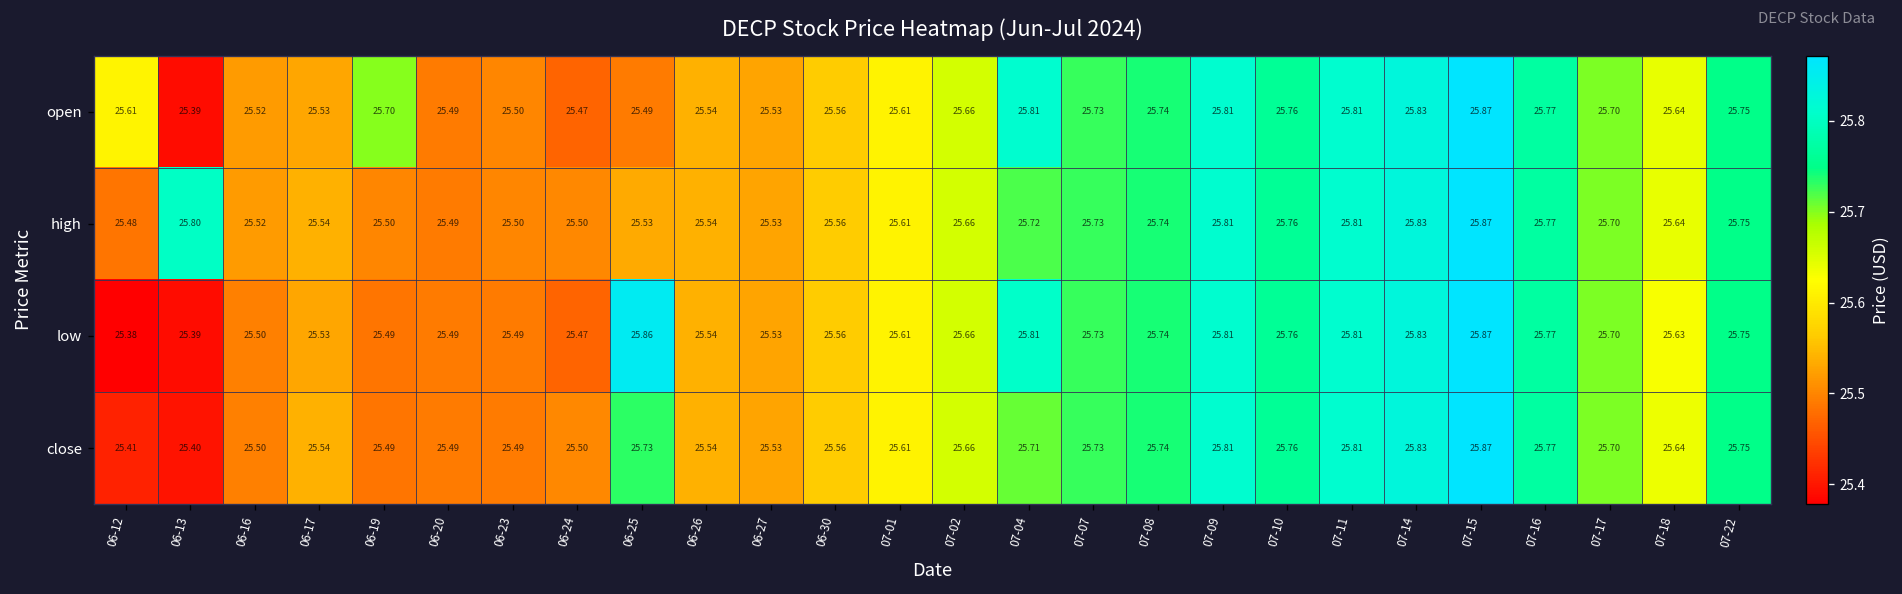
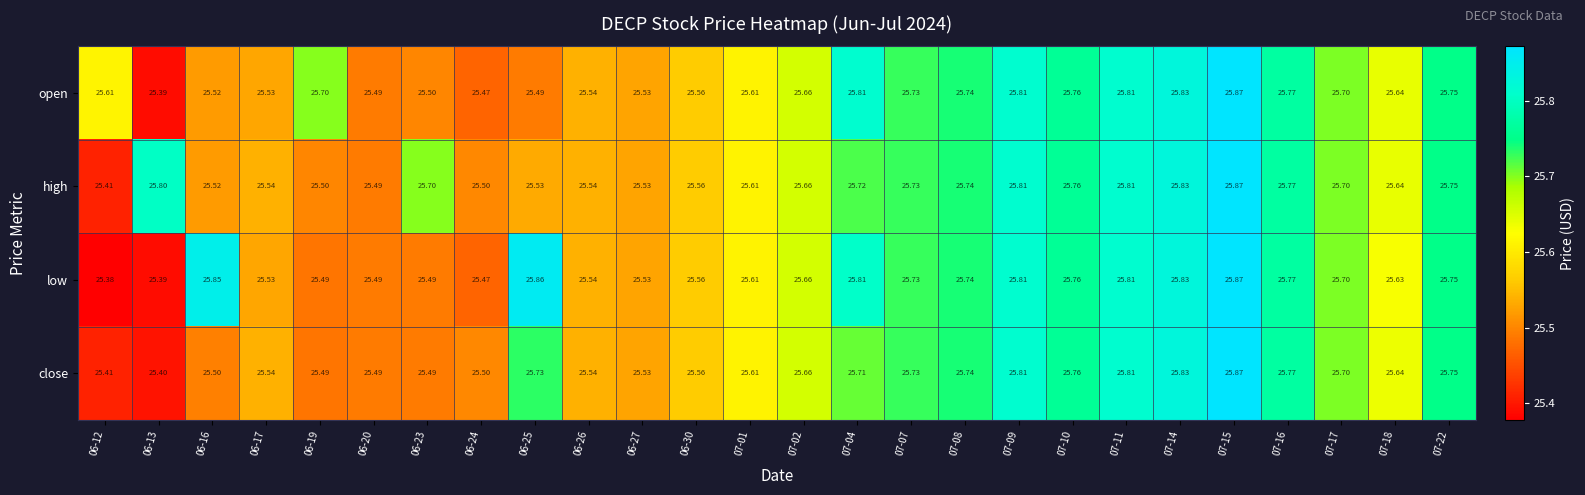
  {
    "open": {
      "06-12": 25.61,
      "06-13": 25.39,
      "06-16": 25.52,
      "06-17": 25.53,
      "06-19": 25.70,
      "06-20": 25.49,
      "06-23": 25.50,
      "06-24": 25.47,
      "06-25": 25.49,
      "06-26": 25.54,
      "06-27": 25.53,
      "06-30": 25.56,
      "07-01": 25.61,
      "07-02": 25.66,
      "07-04": 25.81,
      "07-07": 25.73,
      "07-08": 25.74,
      "07-09": 25.81,
      "07-10": 25.76,
      "07-11": 25.81,
      "07-14": 25.83,
      "07-15": 25.87,
      "07-16": 25.77,
      "07-17": 25.70,
      "07-18": 25.64,
      "07-22": 25.75
    },
    "high": {
-     "06-12": 25.48,
+     "06-12": 25.41,
      "06-13": 25.80,
      "06-16": 25.52,
      "06-17": 25.54,
      "06-19": 25.50,
      "06-20": 25.49,
-     "06-23": 25.50,
+     "06-23": 25.70,
      "06-24": 25.50,
      "06-25": 25.53,
      "06-26": 25.54,
      "06-27": 25.53,
      "06-30": 25.56,
      "07-01": 25.61,
      "07-02": 25.66,
      "07-04": 25.72,
      "07-07": 25.73,
      "07-08": 25.74,
      "07-09": 25.81,
      "07-10": 25.76,
      "07-11": 25.81,
      "07-14": 25.83,
      "07-15": 25.87,
      "07-16": 25.77,
      "07-17": 25.70,
      "07-18": 25.64,
      "07-22": 25.75
    },
    "low": {
      "06-12": 25.38,
      "06-13": 25.39,
-     "06-16": 25.50,
+     "06-16": 25.85,
      "06-17": 25.53,
      "06-19": 25.49,
      "06-20": 25.49,
      "06-23": 25.49,
      "06-24": 25.47,
      "06-25": 25.86,
      "06-26": 25.54,
      "06-27": 25.53,
      "06-30": 25.56,
      "07-01": 25.61,
      "07-02": 25.66,
      "07-04": 25.81,
      "07-07": 25.73,
      "07-08": 25.74,
      "07-09": 25.81,
      "07-10": 25.76,
      "07-11": 25.81,
      "07-14": 25.83,
      "07-15": 25.87,
      "07-16": 25.77,
      "07-17": 25.70,
      "07-18": 25.63,
      "07-22": 25.75
    },
    "close": {
      "06-12": 25.41,
      "06-13": 25.40,
      "06-16": 25.50,
      "06-17": 25.54,
      "06-19": 25.49,
      "06-20": 25.49,
      "06-23": 25.49,
      "06-24": 25.50,
      "06-25": 25.73,
      "06-26": 25.54,
      "06-27": 25.53,
      "06-30": 25.56,
      "07-01": 25.61,
      "07-02": 25.66,
      "07-04": 25.71,
      "07-07": 25.73,
      "07-08": 25.74,
      "07-09": 25.81,
      "07-10": 25.76,
      "07-11": 25.81,
      "07-14": 25.83,
      "07-15": 25.87,
      "07-16": 25.77,
      "07-17": 25.70,
      "07-18": 25.64,
      "07-22": 25.75
    }
  }
